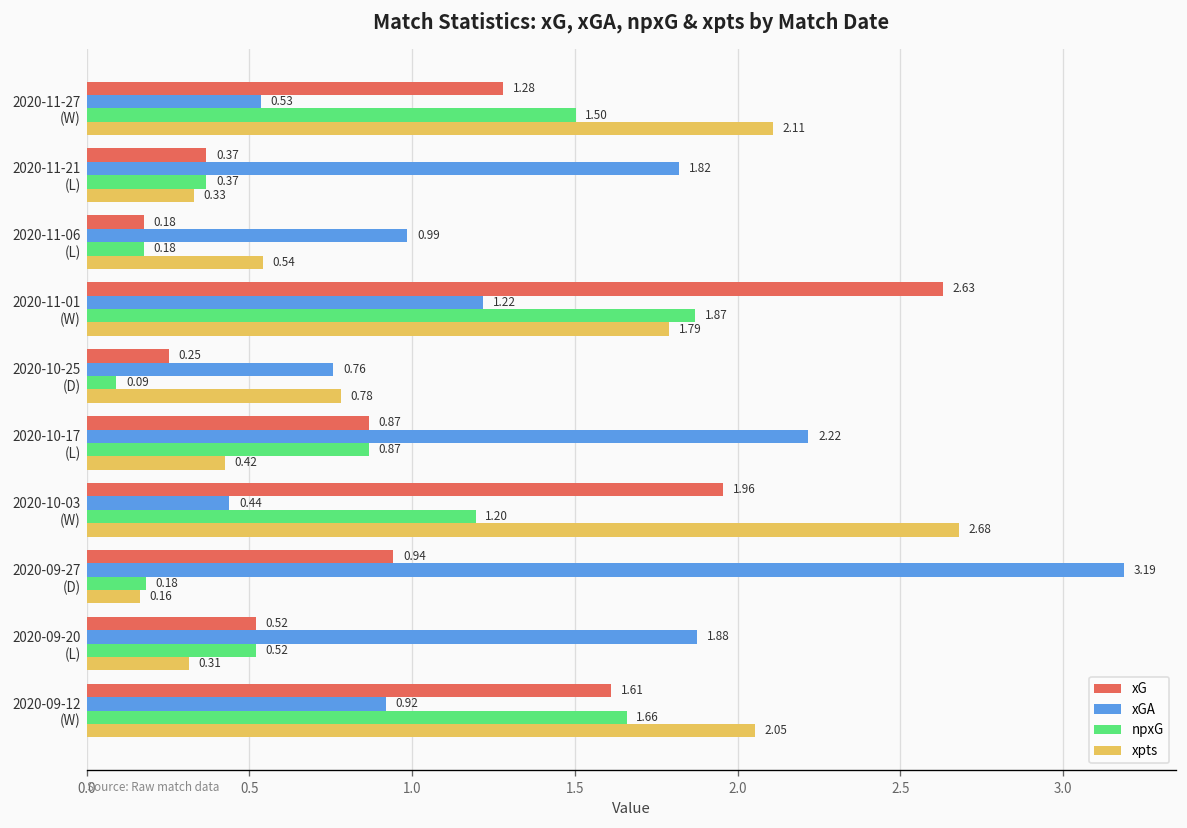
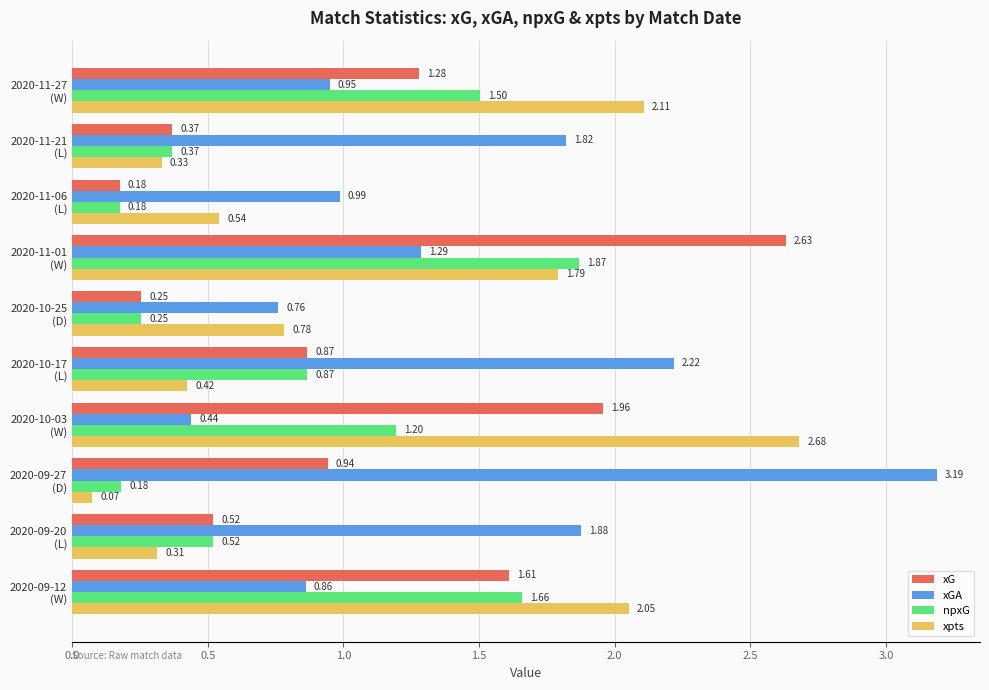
  {
    "xG": {
      "2020-11-27 (W)": 1.28,
      "2020-11-21 (L)": 0.37,
      "2020-11-06 (L)": 0.18,
      "2020-11-01 (W)": 2.63,
      "2020-10-25 (D)": 0.25,
      "2020-10-17 (L)": 0.87,
      "2020-10-03 (W)": 1.96,
      "2020-09-27 (D)": 0.94,
      "2020-09-20 (L)": 0.52,
      "2020-09-12 (W)": 1.61
    },
    "xGA": {
-     "2020-11-27 (W)": 0.53,
+     "2020-11-27 (W)": 0.95,
      "2020-11-21 (L)": 1.82,
      "2020-11-06 (L)": 0.99,
-     "2020-11-01 (W)": 1.22,
+     "2020-11-01 (W)": 1.29,
      "2020-10-25 (D)": 0.76,
      "2020-10-17 (L)": 2.22,
      "2020-10-03 (W)": 0.44,
      "2020-09-27 (D)": 3.19,
      "2020-09-20 (L)": 1.88,
-     "2020-09-12 (W)": 0.92
+     "2020-09-12 (W)": 0.86
    },
    "npxG": {
      "2020-11-27 (W)": 1.50,
      "2020-11-21 (L)": 0.37,
      "2020-11-06 (L)": 0.18,
      "2020-11-01 (W)": 1.87,
-     "2020-10-25 (D)": 0.09,
+     "2020-10-25 (D)": 0.25,
      "2020-10-17 (L)": 0.87,
      "2020-10-03 (W)": 1.20,
      "2020-09-27 (D)": 0.18,
      "2020-09-20 (L)": 0.52,
      "2020-09-12 (W)": 1.66
    },
    "xpts": {
      "2020-11-27 (W)": 2.11,
      "2020-11-21 (L)": 0.33,
      "2020-11-06 (L)": 0.54,
      "2020-11-01 (W)": 1.79,
      "2020-10-25 (D)": 0.78,
      "2020-10-17 (L)": 0.42,
      "2020-10-03 (W)": 2.68,
-     "2020-09-27 (D)": 0.16,
+     "2020-09-27 (D)": 0.07,
      "2020-09-20 (L)": 0.31,
      "2020-09-12 (W)": 2.05
    }
  }
